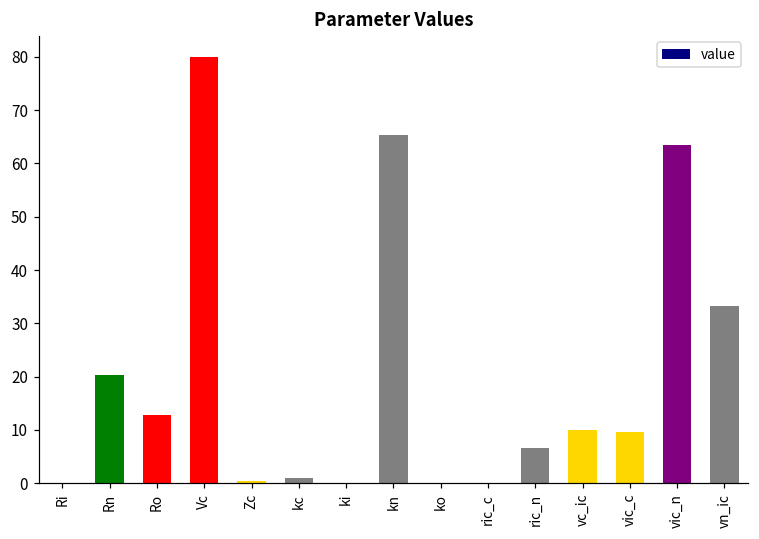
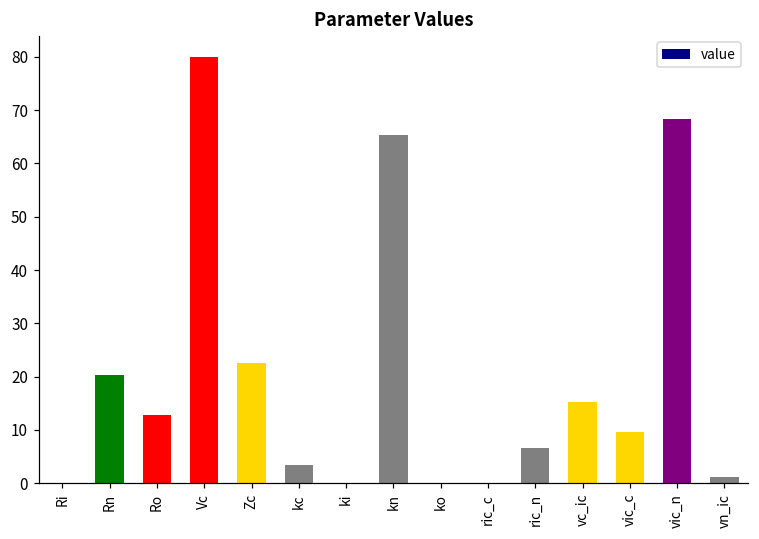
  {
    "Rn": 20,
    "Ro": 13,
    "Vc": 80,
-   "Zc": 0,
-   "kc": 1,
+   "Zc": 23,
+   "kc": 3,
    "kn": 65,
    "ric_n": 7,
-   "vc_ic": 10,
+   "vc_ic": 15,
    "vic_c": 10,
-   "vic_n": 63,
-   "vn_ic": 33
+   "vic_n": 68,
+   "vn_ic": 1
  }
